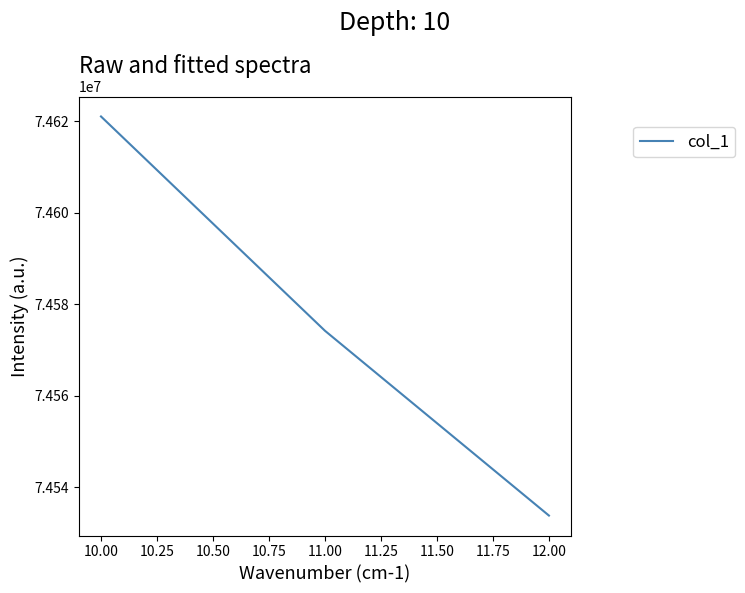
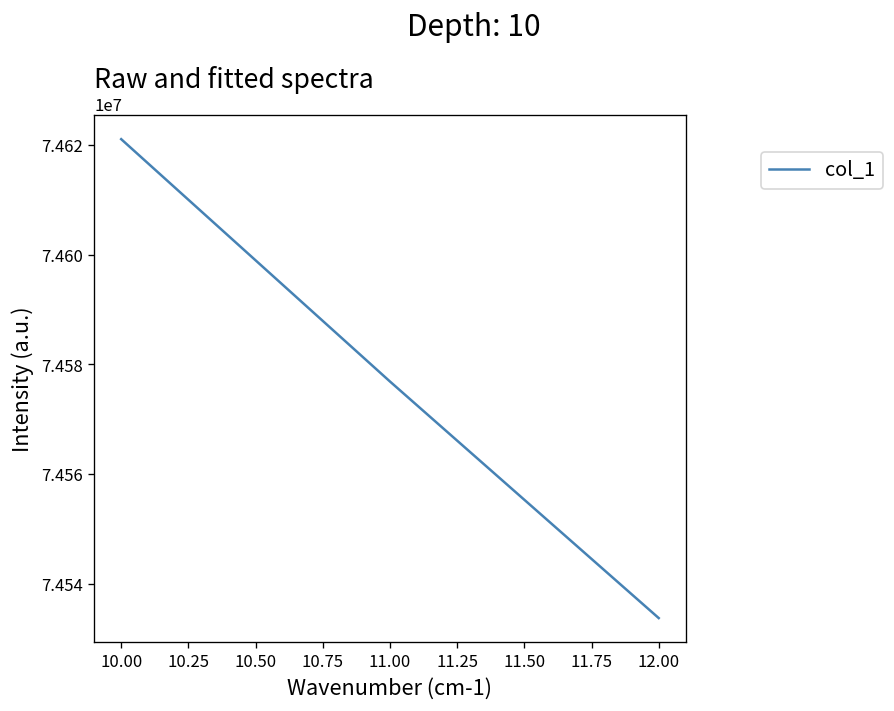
  {
    "10.00": 74621000,
-   "11.00": 74574000,
+   "11.00": 74577000,
    "12.00": 74534000
  }
